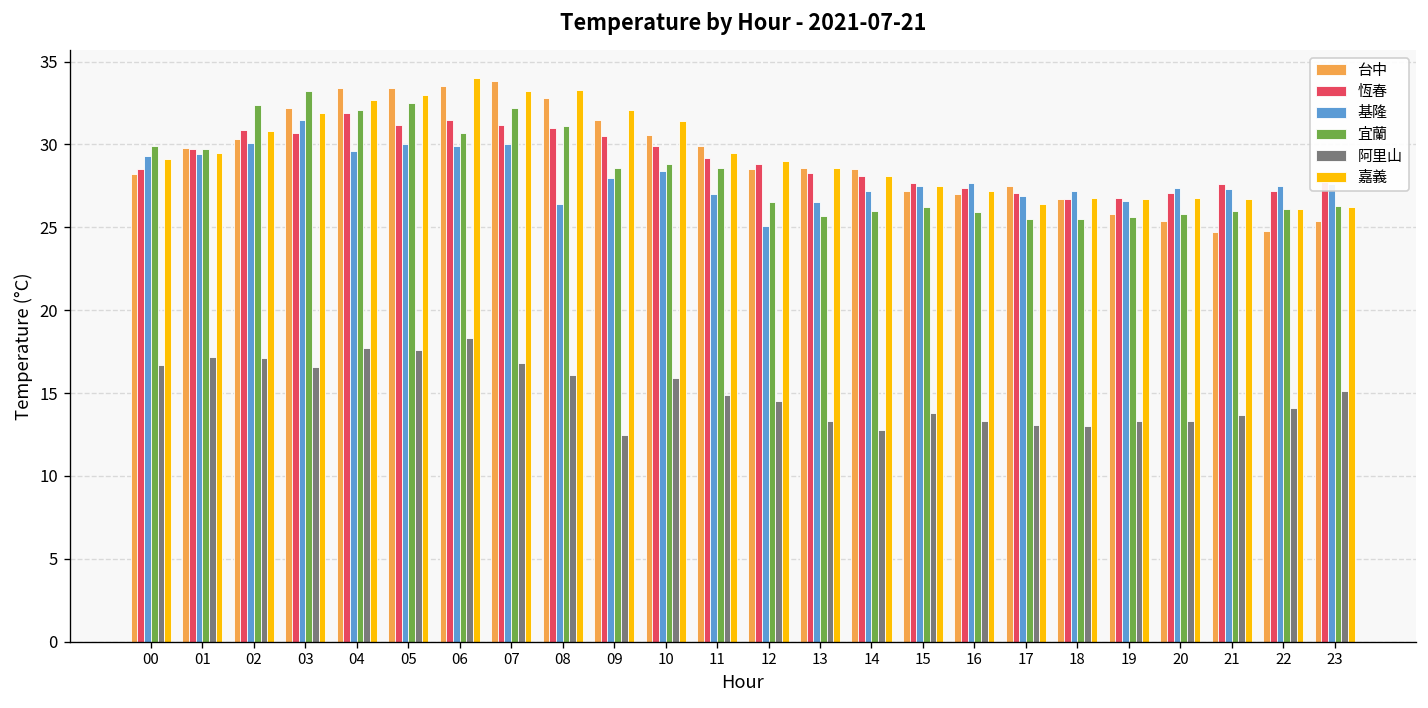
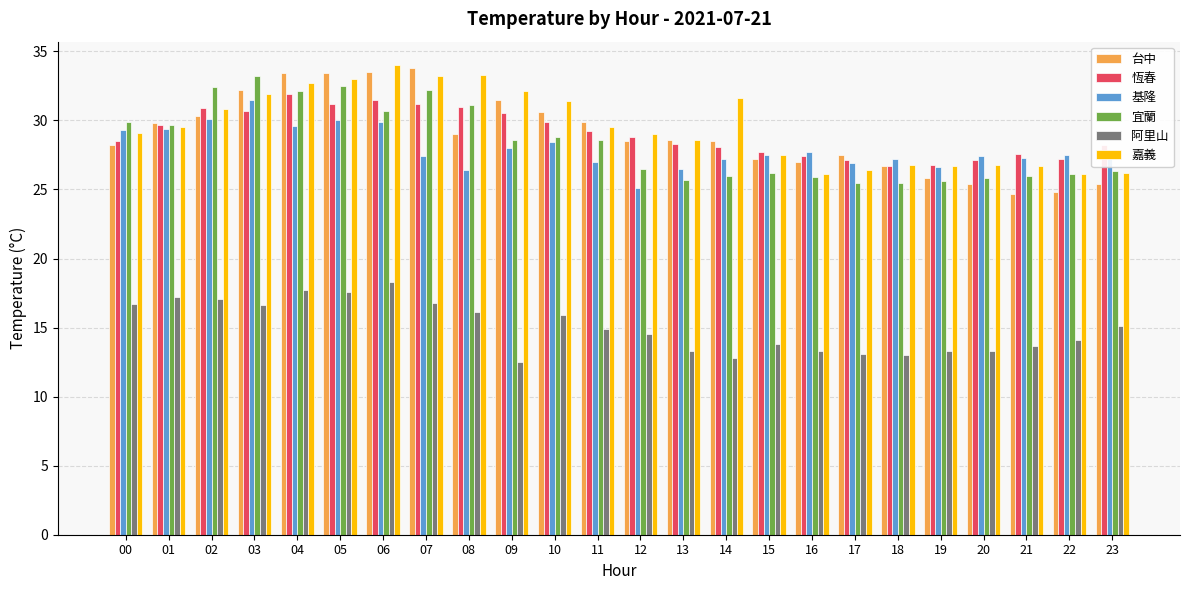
  {
    "台中": {
      "00": 28.2,
      "01": 29.8,
      "02": 30.3,
      "03": 32.2,
      "04": 33.4,
      "05": 33.4,
      "06": 33.5,
      "07": 33.8,
-     "08": 32.8,
+     "08": 29.0,
      "09": 31.5,
      "10": 30.6,
      "11": 29.9,
      "12": 28.5,
      "13": 28.6,
      "14": 28.5,
      "15": 27.2,
      "16": 27.0,
      "17": 27.5,
      "18": 26.7,
      "19": 25.8,
      "20": 25.4,
      "21": 24.7,
      "22": 24.8,
      "23": 25.4
    },
    "恆春": {
      "00": 28.5,
      "01": 29.7,
      "02": 30.9,
      "03": 30.7,
      "04": 31.9,
      "05": 31.2,
      "06": 31.5,
      "07": 31.2,
      "08": 31.0,
      "09": 30.5,
      "10": 29.9,
      "11": 29.2,
      "12": 28.8,
      "13": 28.3,
      "14": 28.1,
      "15": 27.7,
      "16": 27.4,
      "17": 27.1,
      "18": 26.7,
      "19": 26.8,
      "20": 27.1,
      "21": 27.6,
      "22": 27.2
    },
    "基隆": {
      "00": 29.3,
      "01": 29.4,
      "02": 30.1,
      "03": 31.5,
      "04": 29.6,
      "05": 30.0,
      "06": 29.9,
-     "07": 30.0,
+     "07": 27.4,
      "08": 26.4,
      "09": 28.0,
      "10": 28.4,
      "11": 27.0,
      "12": 25.1,
      "13": 26.5,
      "14": 27.2,
      "15": 27.5,
      "16": 27.7,
      "17": 26.9,
      "18": 27.2,
      "19": 26.6,
      "20": 27.4,
      "21": 27.3,
      "22": 27.5
    },
    "宜蘭": {
      "00": 29.9,
      "01": 29.7,
      "02": 32.4,
      "03": 33.2,
      "04": 32.1,
      "05": 32.5,
      "06": 30.7,
      "07": 32.2,
      "08": 31.1,
      "09": 28.6,
      "10": 28.8,
      "11": 28.6,
      "12": 26.5,
      "13": 25.7,
      "14": 26.0,
      "15": 26.2,
      "16": 25.9,
      "17": 25.5,
      "18": 25.5,
      "19": 25.6,
      "20": 25.8,
      "21": 26.0,
      "22": 26.1,
      "23": 26.3
    },
    "阿里山": {
      "00": 16.7,
      "01": 17.2,
      "02": 17.1,
      "03": 16.6,
      "04": 17.7,
      "05": 17.6,
      "06": 18.3,
      "07": 16.8,
      "08": 16.1,
      "09": 12.5,
      "10": 15.9,
      "11": 14.9,
      "12": 14.5,
      "13": 13.3,
      "14": 12.8,
      "15": 13.8,
      "16": 13.3,
      "17": 13.1,
      "18": 13.0,
      "19": 13.3,
      "20": 13.3,
      "21": 13.7,
      "22": 14.1,
      "23": 15.1
    },
    "嘉義": {
      "00": 29.1,
      "01": 29.5,
      "02": 30.8,
      "03": 31.9,
      "04": 32.7,
      "05": 33.0,
      "06": 34.0,
      "07": 33.2,
      "08": 33.3,
      "09": 32.1,
      "10": 31.4,
      "11": 29.5,
      "12": 29.0,
      "13": 28.6,
-     "14": 28.1,
+     "14": 31.6,
      "15": 27.5,
-     "16": 27.2,
+     "16": 26.1,
      "17": 26.4,
      "18": 26.8,
      "19": 26.7,
      "20": 26.8,
      "21": 26.7,
      "22": 26.1,
      "23": 26.2
    }
  }
